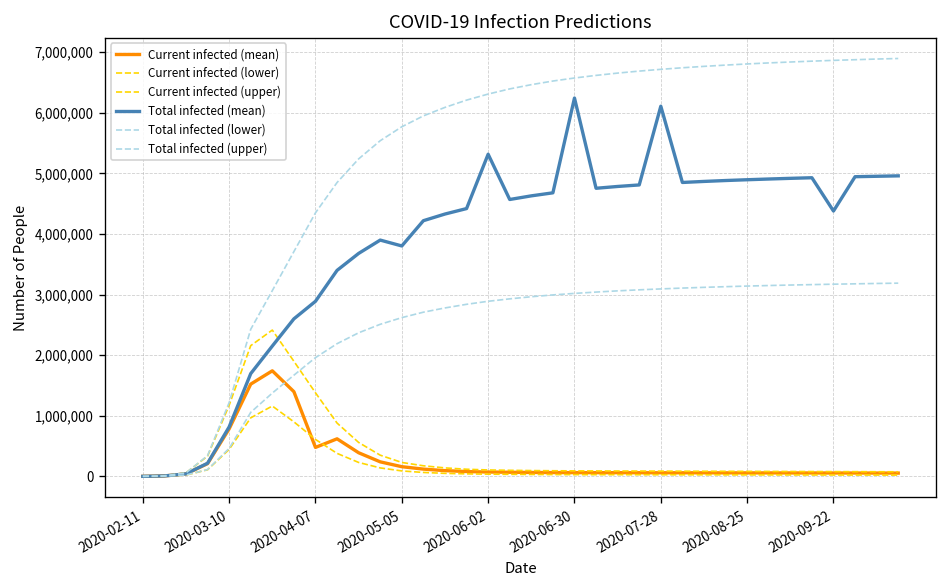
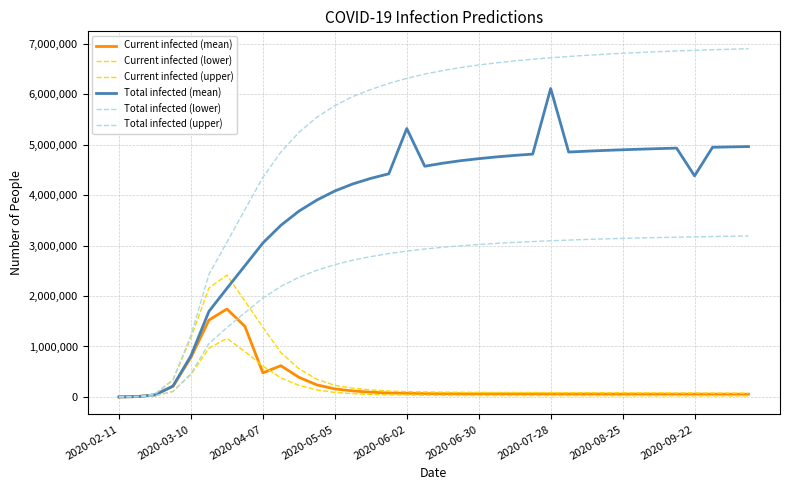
  {
    "Current infected (mean)": {
      "2020-04-07": "500,000",
      "2020-05-05": "200,000"
    },
    "Total infected (mean)": {
-     "2020-04-07": "2,900,000",
-     "2020-05-05": "3,800,000",
+     "2020-04-07": "3,100,000",
+     "2020-05-05": "4,100,000",
      "2020-06-02": "5,300,000",
-     "2020-06-30": "6,200,000",
+     "2020-06-30": "4,700,000",
      "2020-07-28": "6,100,000",
      "2020-08-25": "4,900,000",
      "2020-09-22": "4,400,000"
    }
  }
